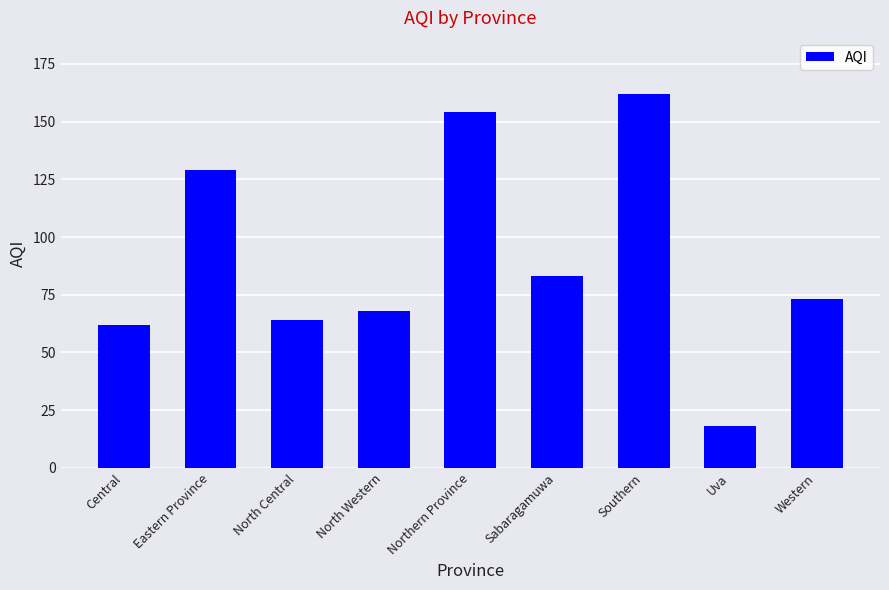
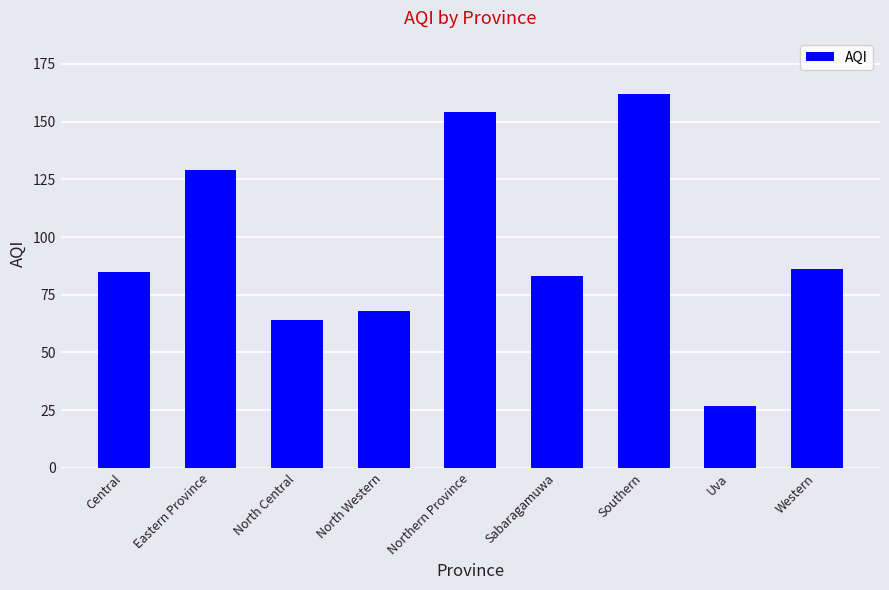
  {
-   "Central": 62,
+   "Central": 85,
    "Eastern Province": 129,
    "North Central": 64,
    "North Western": 68,
    "Northern Province": 154,
    "Sabaragamuwa": 83,
    "Southern": 162,
-   "Uva": 18,
-   "Western": 73
+   "Uva": 27,
+   "Western": 86
  }
